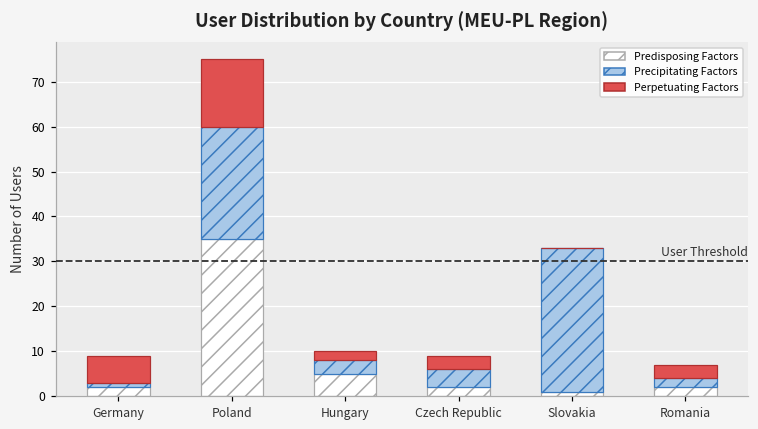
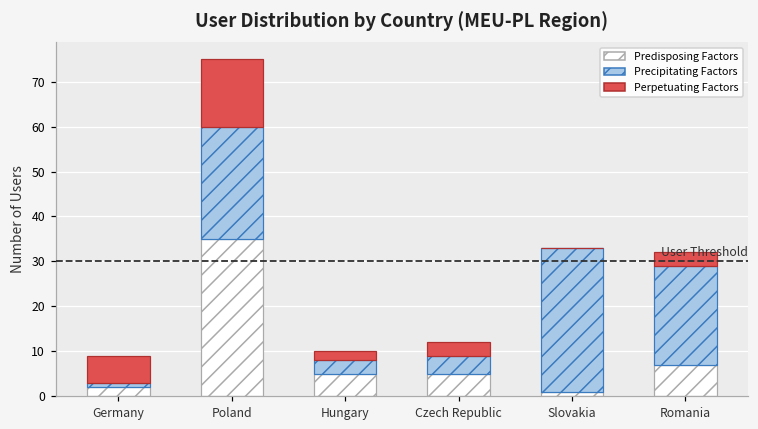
  {
    "Predisposing Factors": {
      "Germany": 2,
      "Poland": 35,
      "Hungary": 5,
-     "Czech Republic": 2,
+     "Czech Republic": 5,
      "Slovakia": 1,
-     "Romania": 2
+     "Romania": 7
    },
    "Precipitating Factors": {
      "Germany": 1,
      "Poland": 25,
      "Hungary": 3,
      "Czech Republic": 4,
      "Slovakia": 32,
-     "Romania": 2
+     "Romania": 22
    },
    "Perpetuating Factors": {
      "Germany": 6,
      "Poland": 15,
      "Hungary": 2,
      "Czech Republic": 3,
      "Slovakia": 0,
      "Romania": 3
    }
  }
